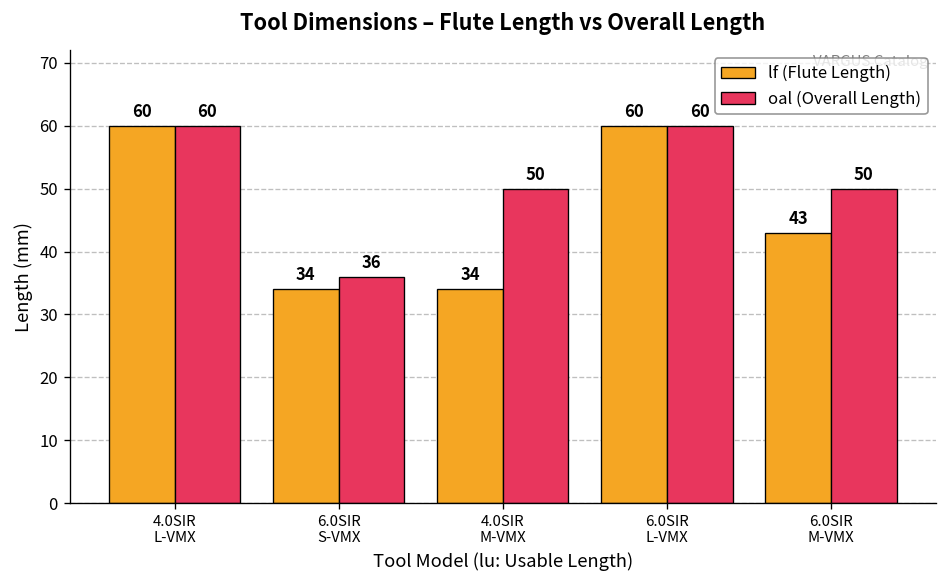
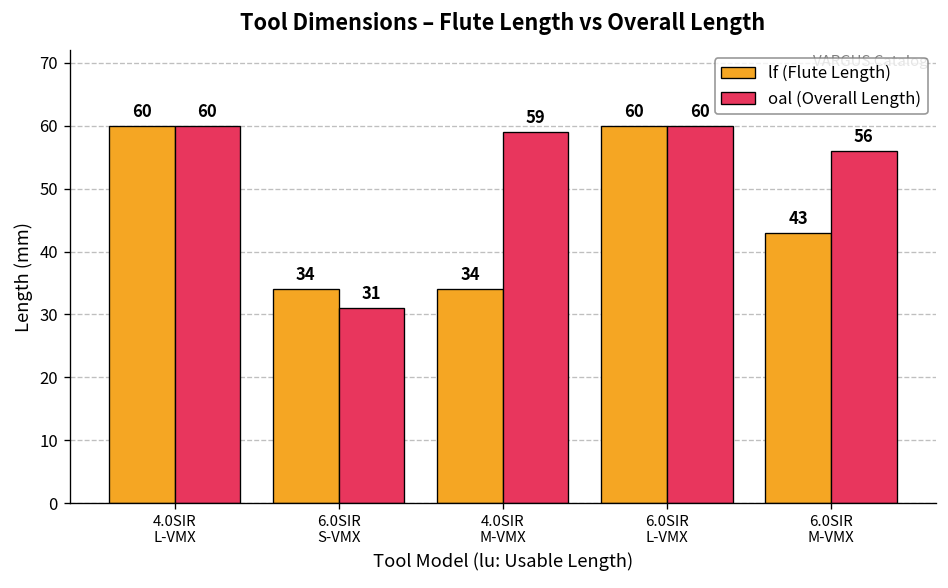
  {
    "lf (Flute Length)": {
      "4.0SIR L-VMX": 60,
      "6.0SIR S-VMX": 34,
      "4.0SIR M-VMX": 34,
      "6.0SIR L-VMX": 60,
      "6.0SIR M-VMX": 43
    },
    "oal (Overall Length)": {
      "4.0SIR L-VMX": 60,
-     "6.0SIR S-VMX": 36,
-     "4.0SIR M-VMX": 50,
+     "6.0SIR S-VMX": 31,
+     "4.0SIR M-VMX": 59,
      "6.0SIR L-VMX": 60,
-     "6.0SIR M-VMX": 50
+     "6.0SIR M-VMX": 56
    }
  }
